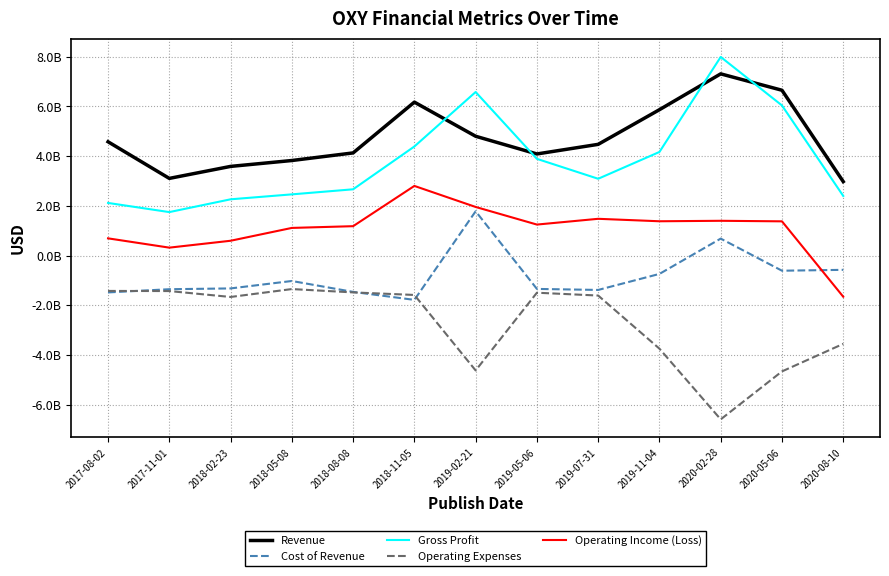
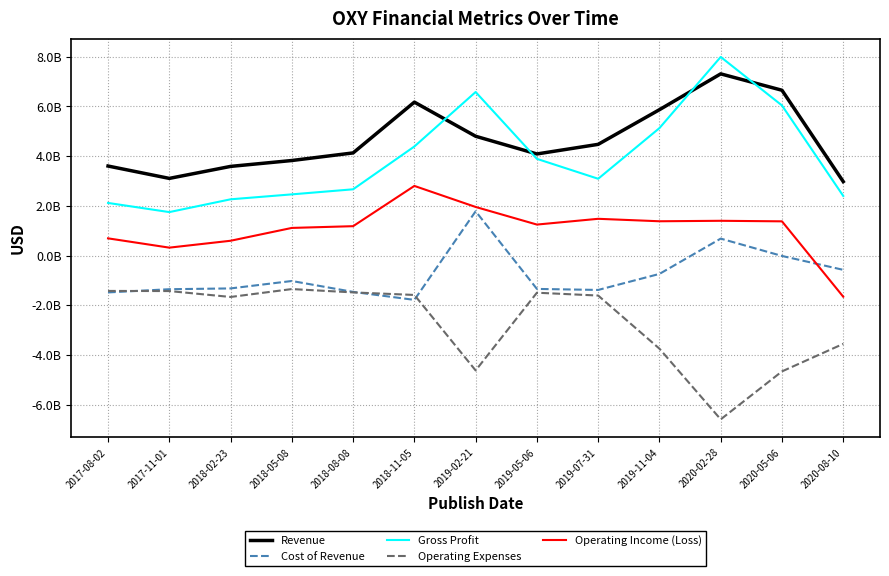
  {
    "Revenue": {
-     "2017-08-02": 4600000000,
+     "2017-08-02": 3600000000,
      "2017-11-01": 3100000000,
      "2018-02-23": 3600000000,
      "2018-05-08": 3800000000,
      "2018-08-08": 4100000000,
      "2018-11-05": 6200000000,
      "2019-02-21": 4800000000,
      "2019-05-06": 4100000000,
      "2019-07-31": 4500000000,
      "2019-11-04": 5900000000,
      "2020-02-28": 7300000000,
      "2020-05-06": 6700000000,
      "2020-08-10": 3000000000
    },
    "Cost of Revenue": {
      "2018-02-23": -1300000000,
      "2018-05-08": -1000000000,
      "2018-11-05": -1800000000,
      "2019-02-21": 1800000000,
      "2019-05-06": -1300000000,
      "2019-07-31": -1400000000,
      "2019-11-04": -700000000,
      "2020-02-28": 700000000,
-     "2020-05-06": -600000000,
+     "2020-05-06": 0,
      "2020-08-10": -600000000
    },
    "Gross Profit": {
      "2017-08-02": 2100000000,
      "2017-11-01": 1700000000,
      "2018-02-23": 2300000000,
      "2018-05-08": 2500000000,
      "2018-08-08": 2700000000,
      "2018-11-05": 4400000000,
      "2019-02-21": 6600000000,
      "2019-05-06": 3900000000,
      "2019-07-31": 3100000000,
-     "2019-11-04": 4200000000,
+     "2019-11-04": 5100000000,
      "2020-02-28": 8000000000,
      "2020-05-06": 6000000000,
      "2020-08-10": 2400000000
    },
    "Operating Expenses": {
      "2018-02-23": -1700000000,
      "2018-05-08": -1400000000,
      "2018-11-05": -1600000000,
      "2019-02-21": -4600000000,
      "2019-05-06": -1500000000,
      "2019-07-31": -1600000000,
      "2019-11-04": -3800000000,
      "2020-02-28": -6600000000,
      "2020-05-06": -4700000000,
      "2020-08-10": -3600000000
    },
    "Operating Income (Loss)": {
      "2017-08-02": 700000000,
      "2017-11-01": 300000000,
      "2018-02-23": 600000000,
      "2018-05-08": 1100000000,
      "2018-08-08": 1200000000,
      "2018-11-05": 2800000000,
      "2019-02-21": 2000000000,
      "2019-05-06": 1200000000,
      "2019-07-31": 1500000000,
      "2019-11-04": 1400000000,
      "2020-02-28": 1400000000,
      "2020-05-06": 1400000000,
      "2020-08-10": -1700000000
    }
  }
